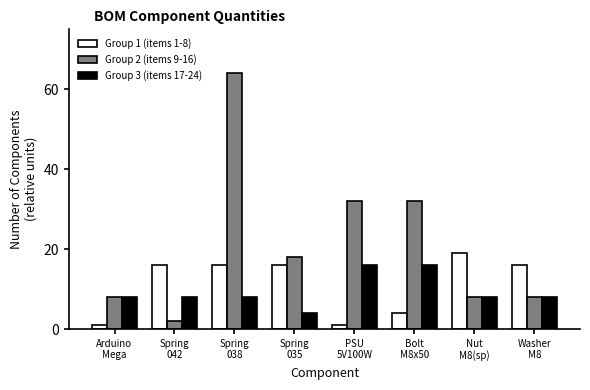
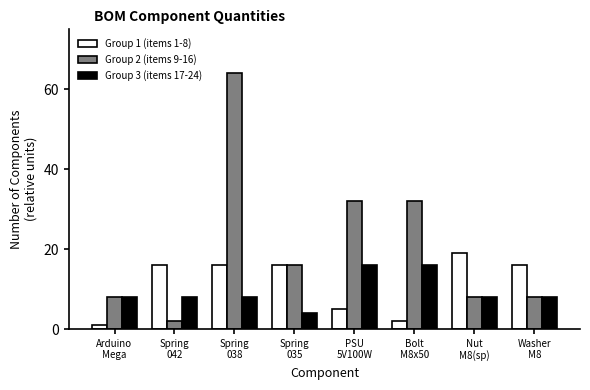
  {
    "Group 1 (items 1-8)": {
      "Arduino Mega": 1,
      "Spring 042": 16,
      "Spring 038": 16,
      "Spring 035": 16,
-     "PSU 5V100W": 1,
-     "Bolt M8x50": 4,
+     "PSU 5V100W": 5,
+     "Bolt M8x50": 2,
      "Nut M8(sp)": 19,
      "Washer M8": 16
    },
    "Group 2 (items 9-16)": {
      "Arduino Mega": 8,
      "Spring 042": 2,
      "Spring 038": 64,
-     "Spring 035": 18,
+     "Spring 035": 16,
      "PSU 5V100W": 32,
      "Bolt M8x50": 32,
      "Nut M8(sp)": 8,
      "Washer M8": 8
    },
    "Group 3 (items 17-24)": {
      "Arduino Mega": 8,
      "Spring 042": 8,
      "Spring 038": 8,
      "Spring 035": 4,
      "PSU 5V100W": 16,
      "Bolt M8x50": 16,
      "Nut M8(sp)": 8,
      "Washer M8": 8
    }
  }
